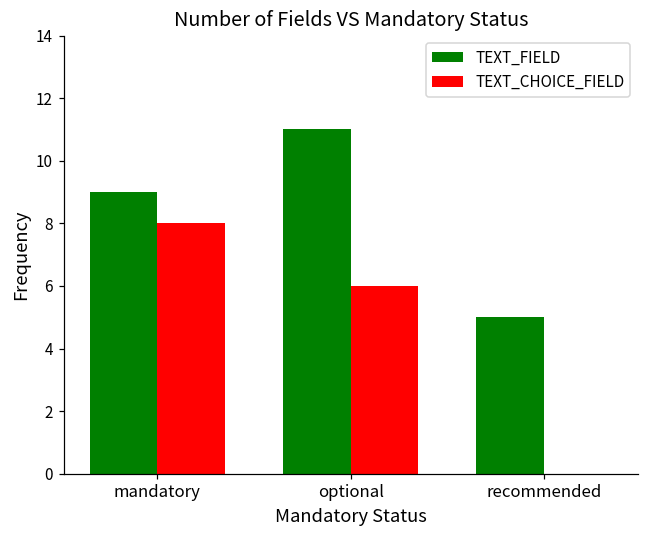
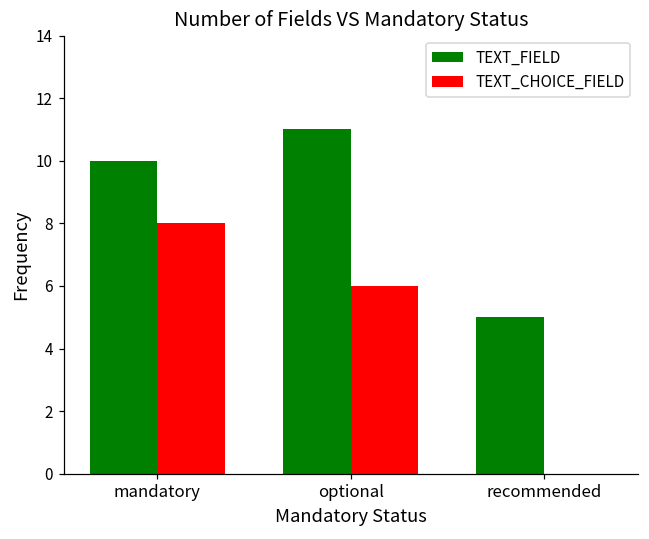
  {
    "TEXT_FIELD": {
-     "mandatory": 9,
+     "mandatory": 10,
      "optional": 11,
      "recommended": 5
    },
    "TEXT_CHOICE_FIELD": {
      "mandatory": 8,
      "optional": 6,
      "recommended": 0
    }
  }
